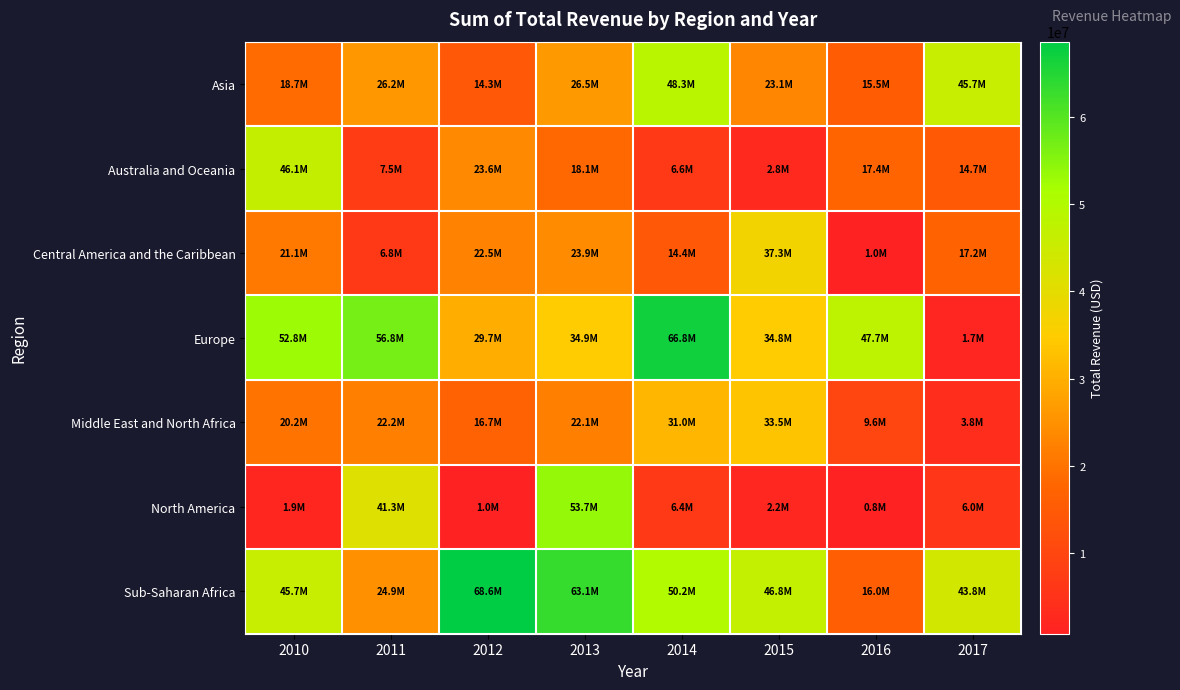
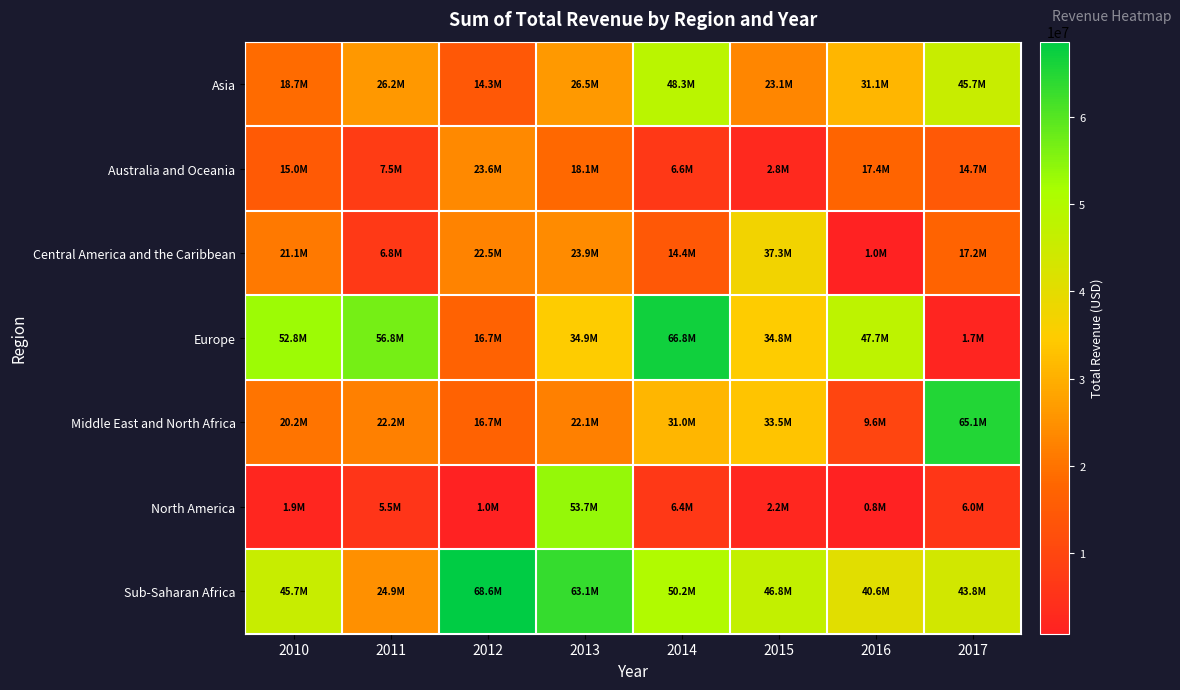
  {
    "Asia": {
      "2010": "18.7M",
      "2011": "26.2M",
      "2012": "14.3M",
      "2013": "26.5M",
      "2014": "48.3M",
      "2015": "23.1M",
-     "2016": "15.5M",
+     "2016": "31.1M",
      "2017": "45.7M"
    },
    "Australia and Oceania": {
-     "2010": "46.1M",
+     "2010": "15.0M",
      "2011": "7.5M",
      "2012": "23.6M",
      "2013": "18.1M",
      "2014": "6.6M",
      "2015": "2.8M",
      "2016": "17.4M",
      "2017": "14.7M"
    },
    "Central America and the Caribbean": {
      "2010": "21.1M",
      "2011": "6.8M",
      "2012": "22.5M",
      "2013": "23.9M",
      "2014": "14.4M",
      "2015": "37.3M",
      "2016": "1.0M",
      "2017": "17.2M"
    },
    "Europe": {
      "2010": "52.8M",
      "2011": "56.8M",
-     "2012": "29.7M",
+     "2012": "16.7M",
      "2013": "34.9M",
      "2014": "66.8M",
      "2015": "34.8M",
      "2016": "47.7M",
      "2017": "1.7M"
    },
    "Middle East and North Africa": {
      "2010": "20.2M",
      "2011": "22.2M",
      "2012": "16.7M",
      "2013": "22.1M",
      "2014": "31.0M",
      "2015": "33.5M",
      "2016": "9.6M",
-     "2017": "3.8M"
+     "2017": "65.1M"
    },
    "North America": {
      "2010": "1.9M",
-     "2011": "41.3M",
+     "2011": "5.5M",
      "2012": "1.0M",
      "2013": "53.7M",
      "2014": "6.4M",
      "2015": "2.2M",
      "2016": "0.8M",
      "2017": "6.0M"
    },
    "Sub-Saharan Africa": {
      "2010": "45.7M",
      "2011": "24.9M",
      "2012": "68.6M",
      "2013": "63.1M",
      "2014": "50.2M",
      "2015": "46.8M",
-     "2016": "16.0M",
+     "2016": "40.6M",
      "2017": "43.8M"
    }
  }
